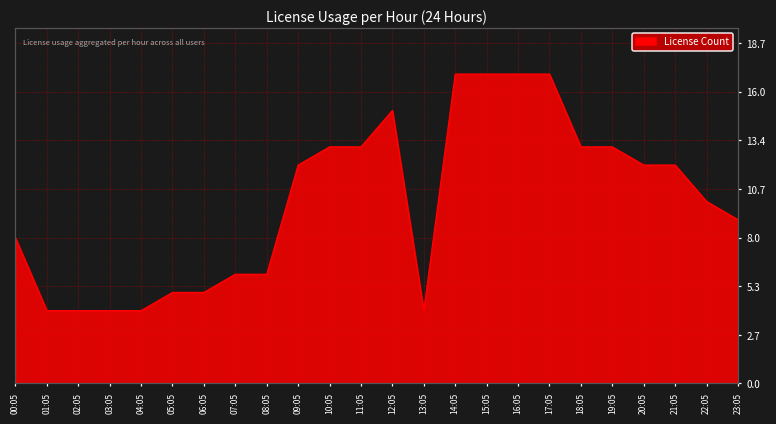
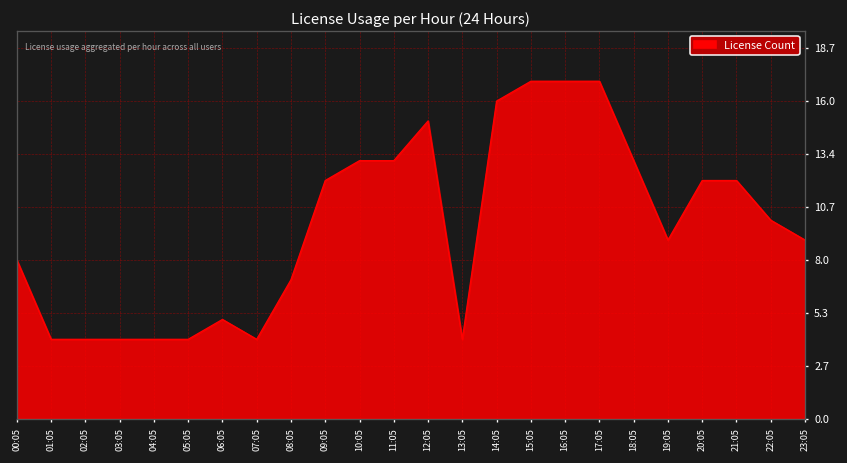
  {
    "00:05": 8,
    "01:05": 4,
    "02:05": 4,
    "03:05": 4,
    "04:05": 4,
-   "05:05": 5,
+   "05:05": 4,
    "06:05": 5,
-   "07:05": 6,
-   "08:05": 6,
+   "07:05": 4,
+   "08:05": 7,
    "09:05": 12,
    "10:05": 13,
    "11:05": 13,
    "12:05": 15,
    "13:05": 4,
-   "14:05": 17,
+   "14:05": 16,
    "15:05": 17,
    "16:05": 17,
    "17:05": 17,
    "18:05": 13,
-   "19:05": 13,
+   "19:05": 9,
    "20:05": 12,
    "21:05": 12,
    "22:05": 10,
    "23:05": 9
  }
